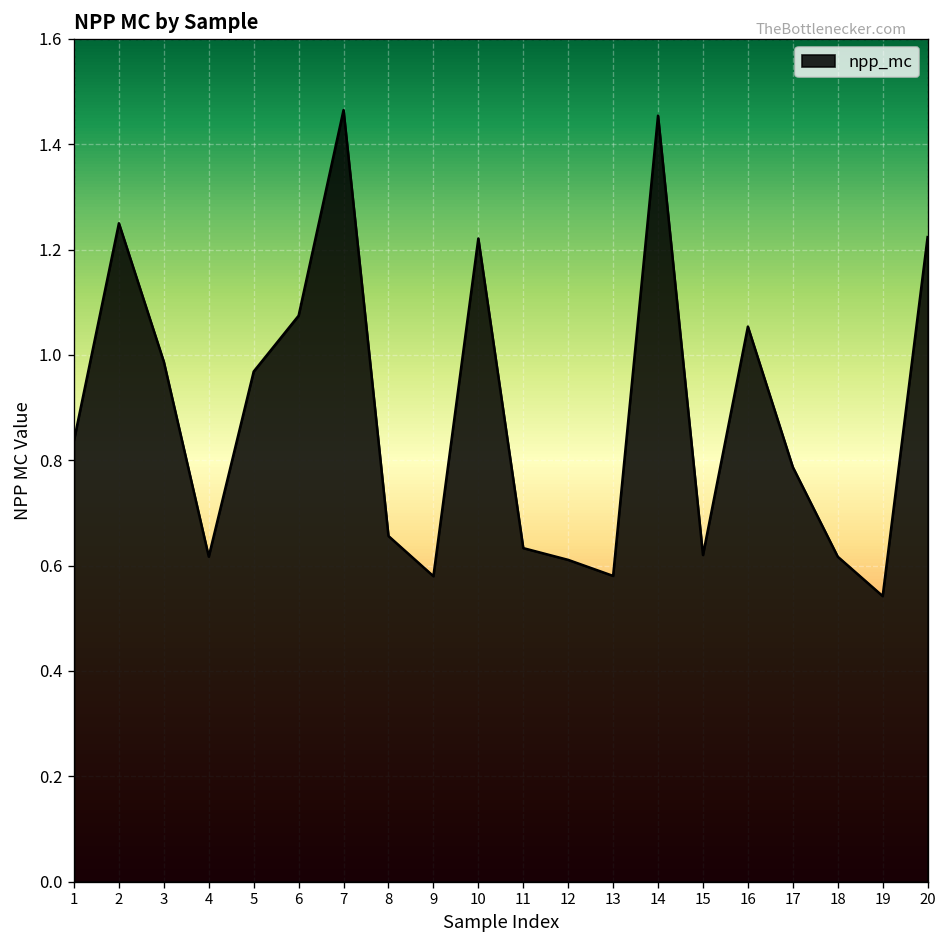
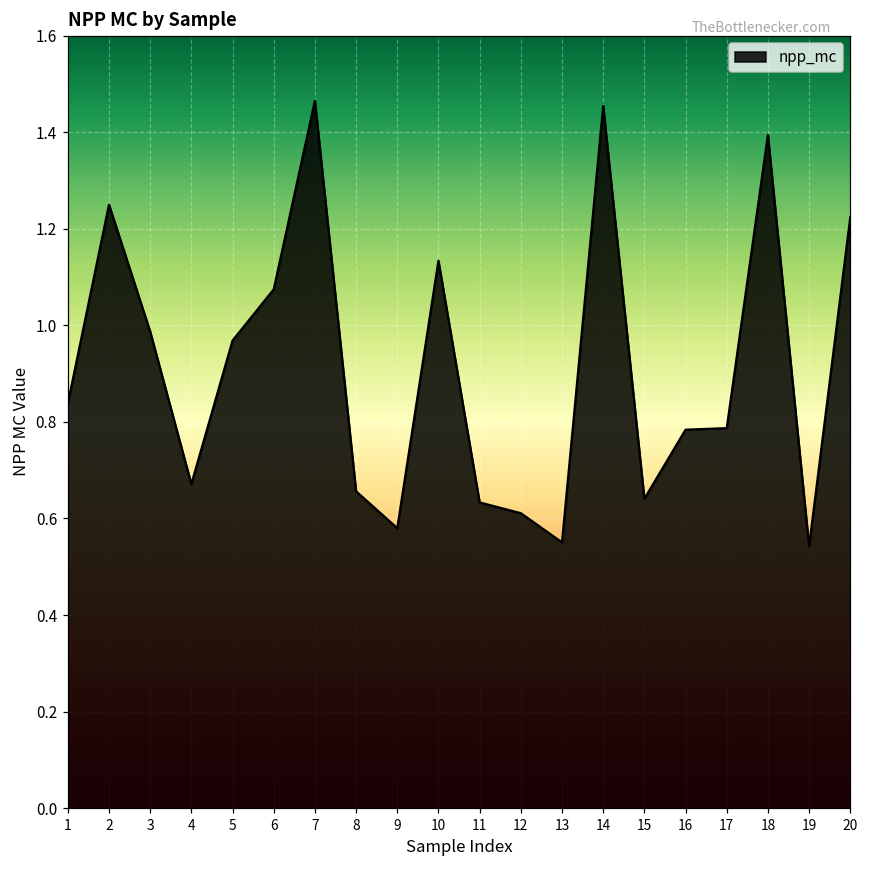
  {
    "1": 0.84,
    "2": 1.25,
    "3": 0.99,
-   "4": 0.62,
+   "4": 0.67,
    "5": 0.97,
    "6": 1.07,
    "7": 1.46,
    "8": 0.66,
    "9": 0.58,
-   "10": 1.22,
+   "10": 1.13,
    "11": 0.63,
    "12": 0.61,
-   "13": 0.58,
+   "13": 0.55,
    "14": 1.45,
-   "15": 0.62,
-   "16": 1.05,
+   "15": 0.64,
+   "16": 0.78,
    "17": 0.79,
-   "18": 0.62,
+   "18": 1.39,
    "19": 0.54,
    "20": 1.22
  }
